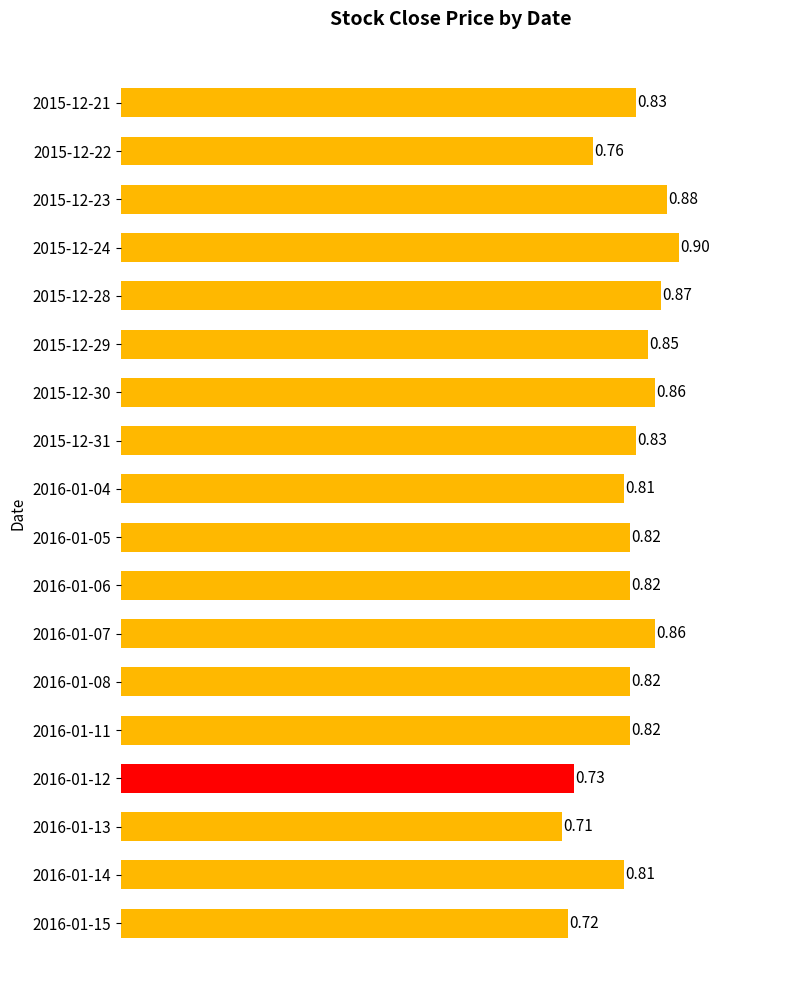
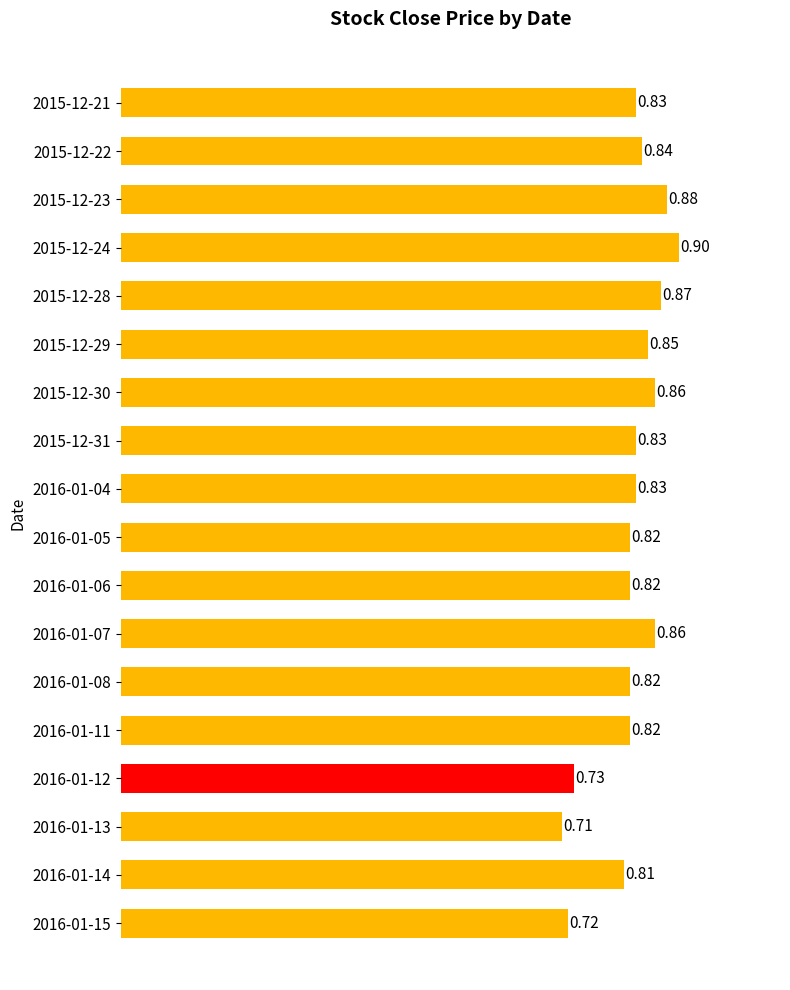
  {
    "2015-12-21": 0.83,
-   "2015-12-22": 0.76,
+   "2015-12-22": 0.84,
    "2015-12-23": 0.88,
    "2015-12-24": 0.90,
    "2015-12-28": 0.87,
    "2015-12-29": 0.85,
    "2015-12-30": 0.86,
    "2015-12-31": 0.83,
-   "2016-01-04": 0.81,
+   "2016-01-04": 0.83,
    "2016-01-05": 0.82,
    "2016-01-06": 0.82,
    "2016-01-07": 0.86,
    "2016-01-08": 0.82,
    "2016-01-11": 0.82,
    "2016-01-12": 0.73,
    "2016-01-13": 0.71,
    "2016-01-14": 0.81,
    "2016-01-15": 0.72
  }
